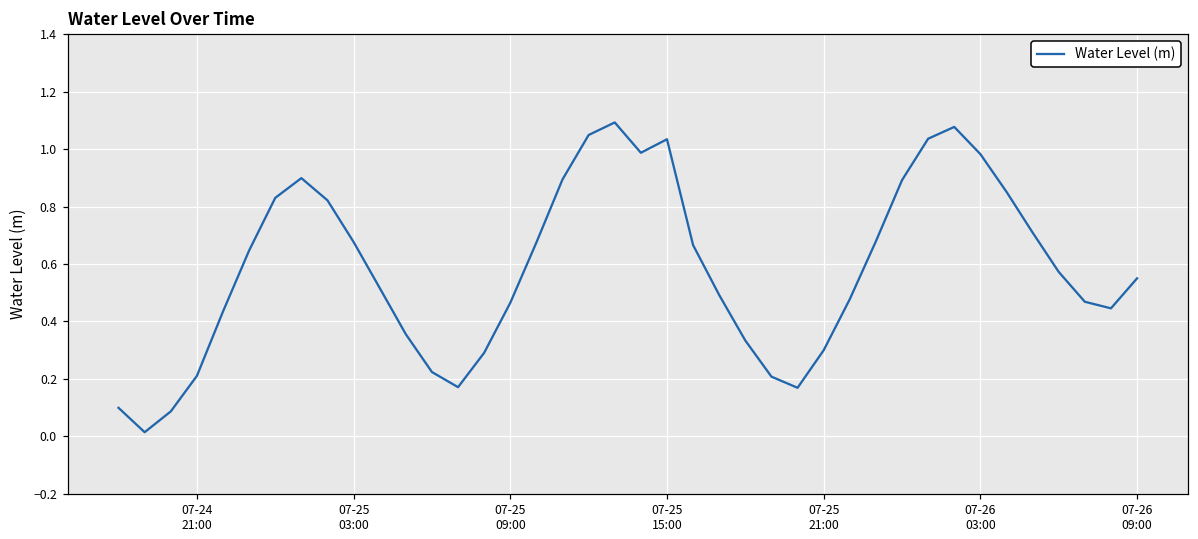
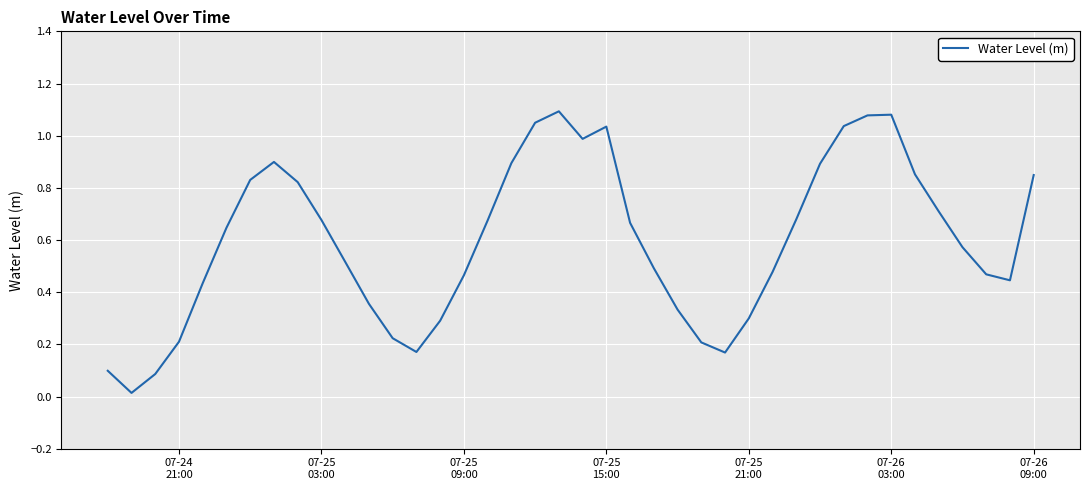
  {
    "07-24 21:00": 0.21,
    "07-25 03:00": 0.68,
    "07-25 09:00": 0.46,
    "07-25 15:00": 1.03,
    "07-25 21:00": 0.30,
-   "07-26 03:00": 0.98,
-   "07-26 09:00": 0.55
+   "07-26 03:00": 1.08,
+   "07-26 09:00": 0.85
  }
